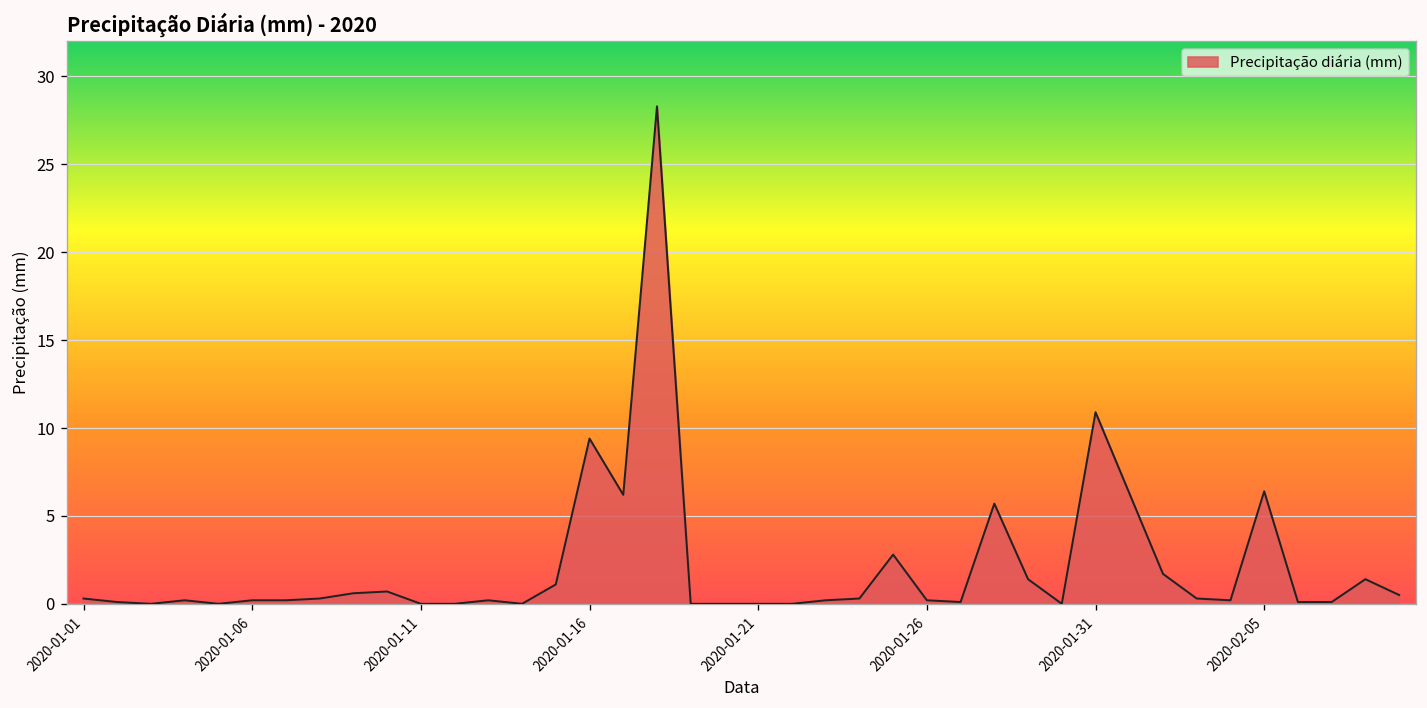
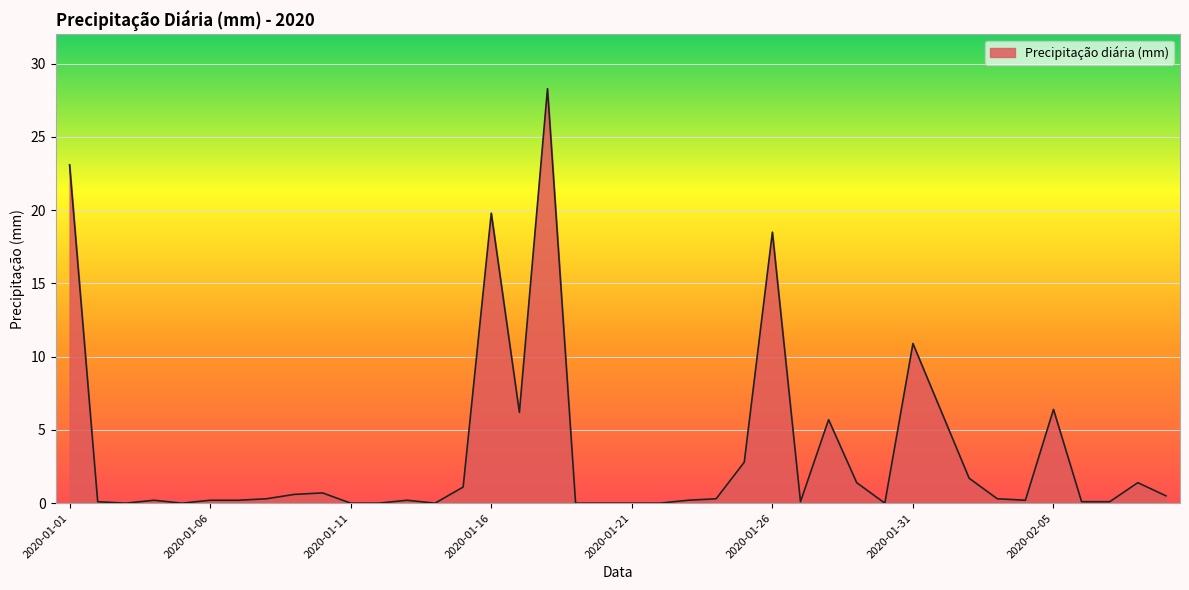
  {
-   "2020-01-01": 0.3,
+   "2020-01-01": 23.1,
    "2020-01-06": 0.2,
    "2020-01-11": 0.0,
-   "2020-01-16": 9.4,
+   "2020-01-16": 19.8,
    "2020-01-21": 0.0,
-   "2020-01-26": 0.2,
+   "2020-01-26": 18.5,
    "2020-01-31": 10.9,
    "2020-02-05": 6.4
  }
